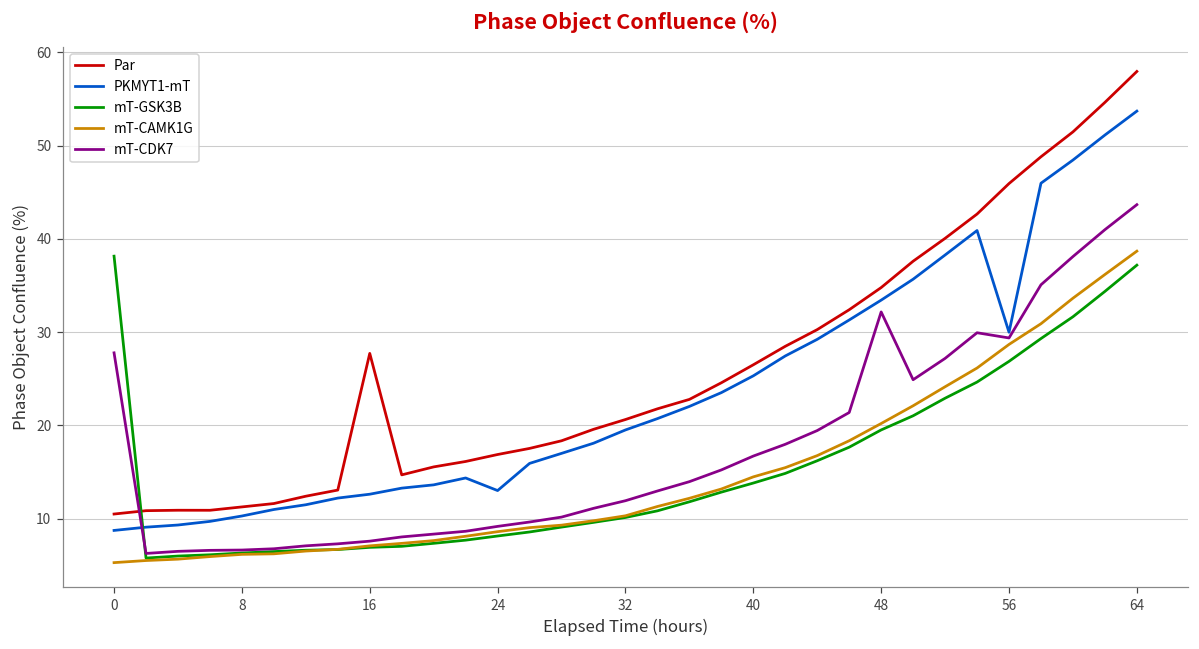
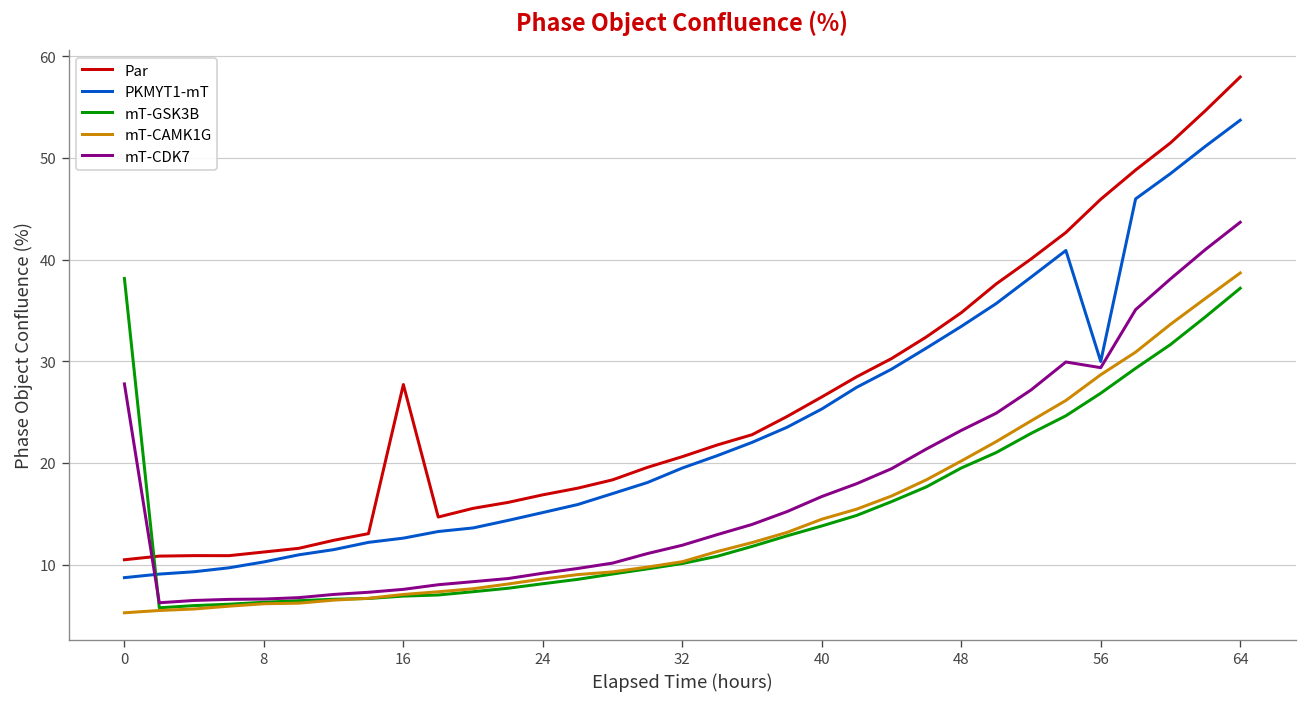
  {
    "Par": {
      "0": 10,
      "8": 11,
      "16": 28,
      "24": 17,
      "32": 21,
      "40": 26,
      "48": 35,
      "56": 46,
      "64": 58
    },
    "PKMYT1-mT": {
      "0": 9,
      "8": 10,
      "16": 13,
-     "24": 13,
+     "24": 15,
      "32": 20,
      "40": 25,
      "48": 33,
      "56": 30,
      "64": 54
    },
    "mT-GSK3B": {
      "0": 38,
      "24": 8,
      "40": 14,
      "48": 20,
      "56": 27,
      "64": 37
    },
    "mT-CAMK1G": {
      "0": 5,
      "24": 9,
      "40": 14,
      "48": 20,
      "56": 29,
      "64": 39
    },
    "mT-CDK7": {
      "0": 28,
      "8": 7,
      "16": 8,
      "24": 9,
      "32": 12,
      "40": 17,
-     "48": 32,
+     "48": 23,
      "56": 29,
      "64": 44
    }
  }
